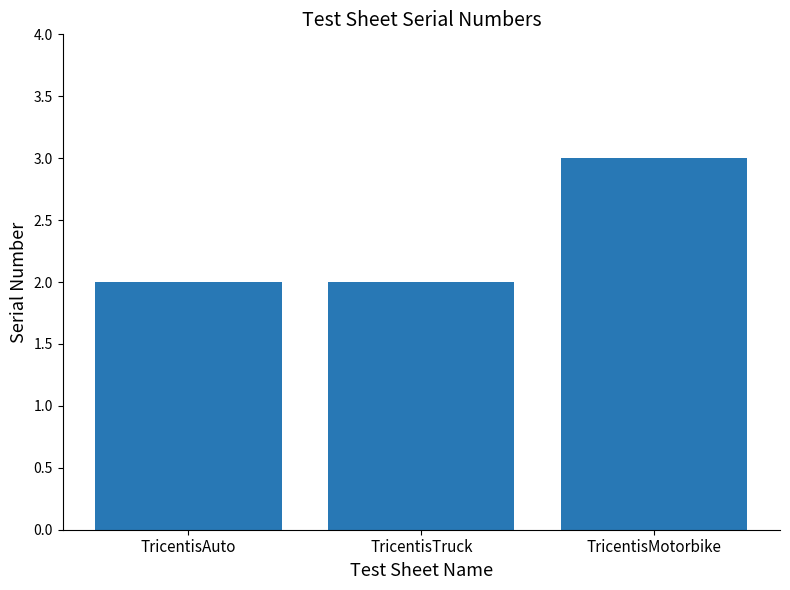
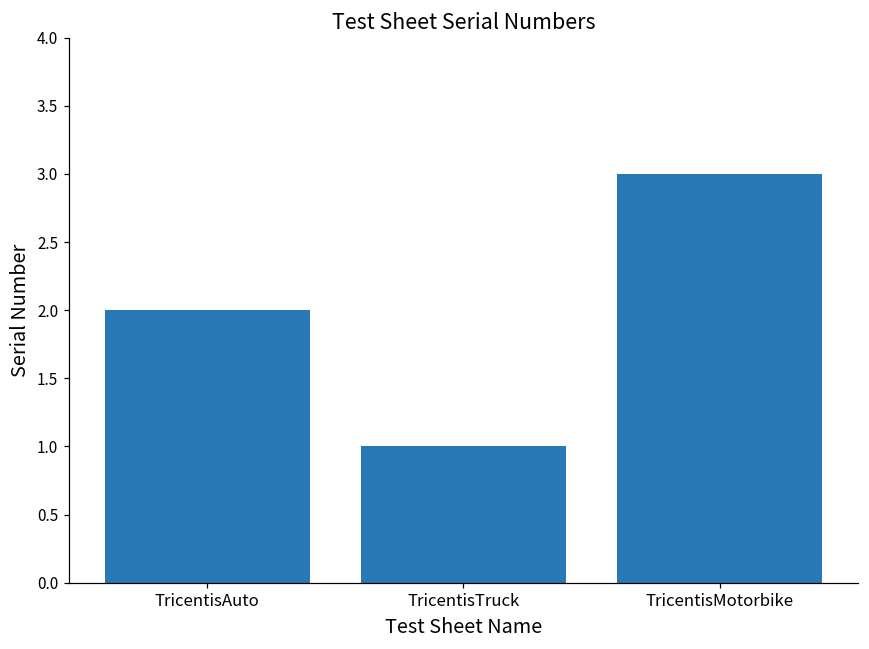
  {
    "TricentisAuto": 2,
-   "TricentisTruck": 2,
+   "TricentisTruck": 1,
    "TricentisMotorbike": 3
  }
